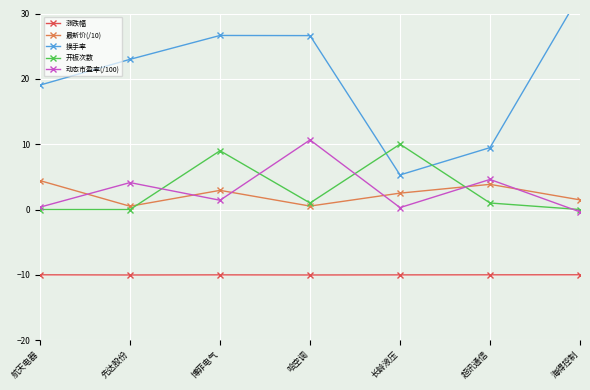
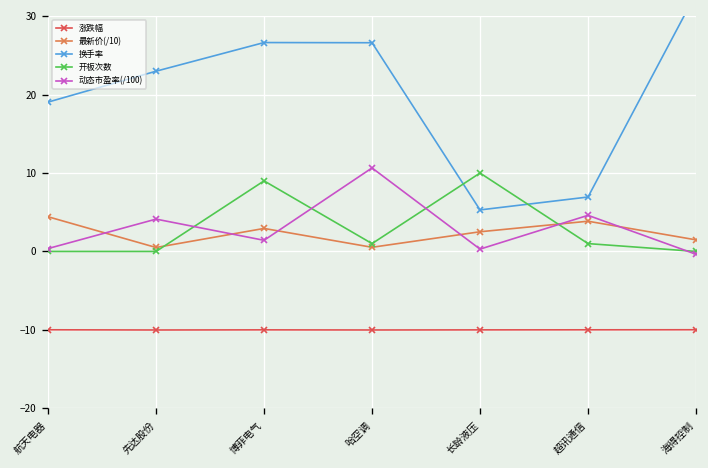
  {
    "换手率": {
      "航天电器": 19,
      "先达股份": 23,
      "博菲电气": 27,
      "哈空调": 27,
      "长龄液压": 5,
-     "超讯通信": 9
+     "超讯通信": 7
    },
    "开板次数": {
      "先达股份": 0,
      "博菲电气": 9,
      "哈空调": 1,
      "长龄液压": 10,
      "超讯通信": 1
    },
    "动态市盈率(/100)": {
      "先达股份": 4,
      "博菲电气": 1,
      "哈空调": 11,
      "长龄液压": 0,
      "超讯通信": 5
    }
  }
